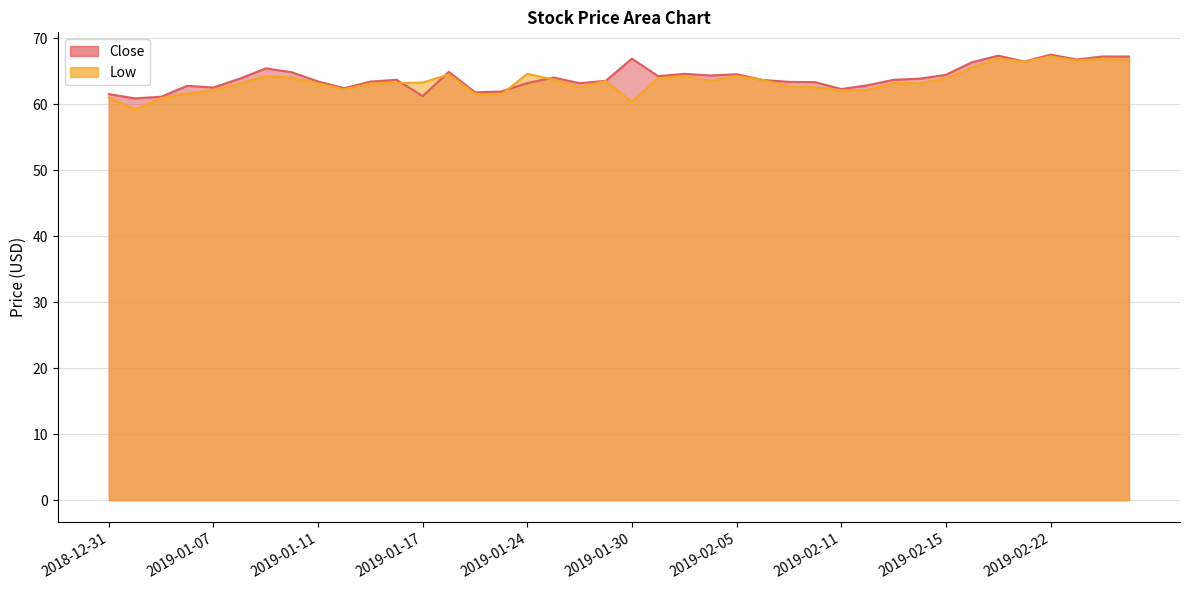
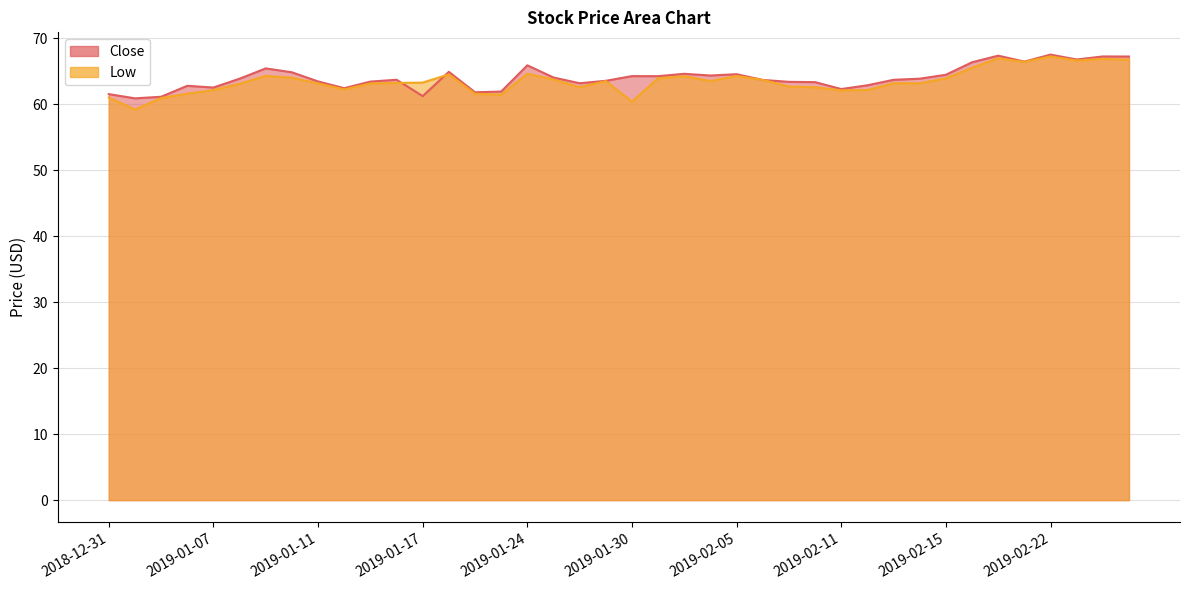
  {
    "Close": {
      "2018-12-31": 62,
      "2019-01-07": 63,
      "2019-01-17": 61,
-     "2019-01-24": 63,
-     "2019-01-30": 67,
+     "2019-01-24": 66,
+     "2019-01-30": 64,
      "2019-02-15": 64
    },
    "Low": {
      "2018-12-31": 61,
      "2019-01-07": 62,
      "2019-01-17": 63,
      "2019-01-24": 65,
      "2019-01-30": 60,
      "2019-02-15": 64
    }
  }
